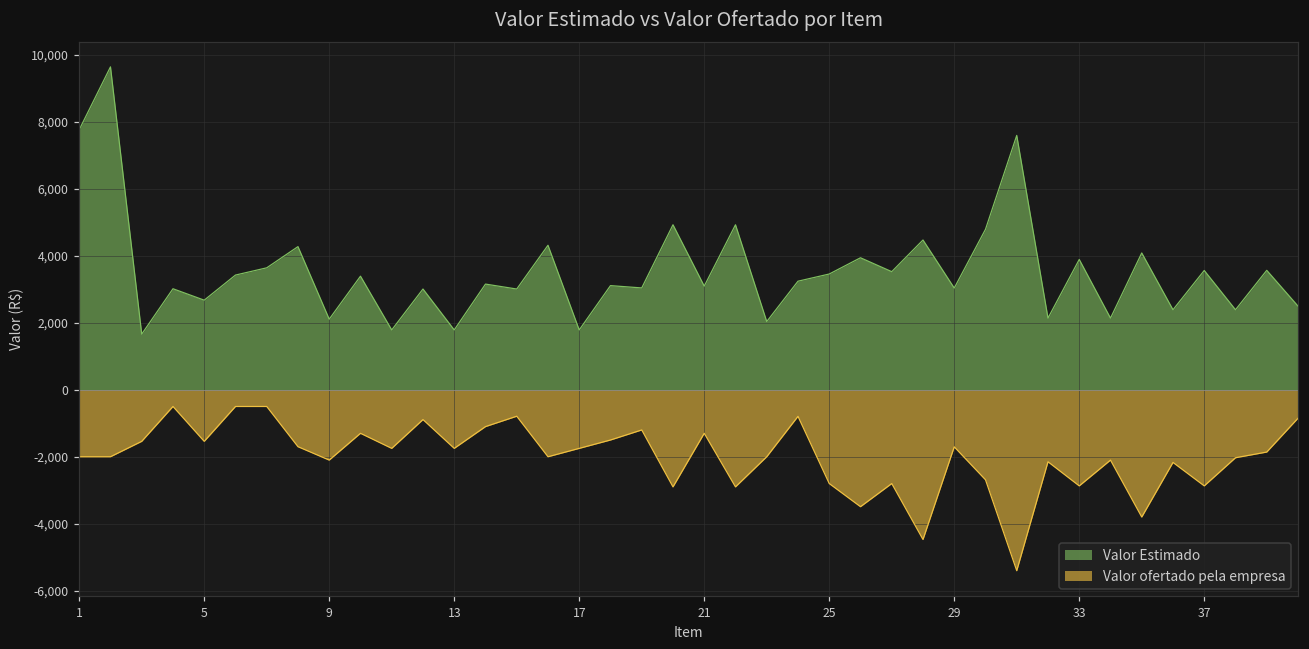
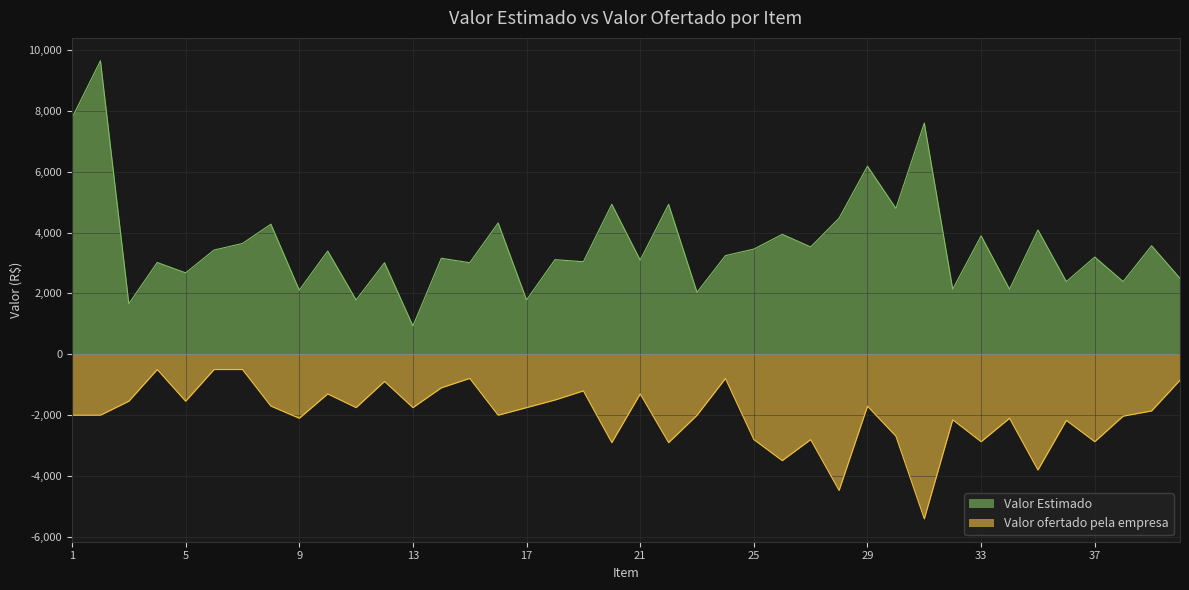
  {
    "Valor Estimado": {
      "1": "7,800",
      "5": "2,700",
      "9": "2,100",
-     "13": "1,800",
+     "13": "900",
      "17": "1,800",
      "21": "3,100",
      "25": "3,500",
-     "29": "3,000",
+     "29": "6,200",
      "33": "3,900",
-     "37": "3,600"
+     "37": "3,200"
    }
  }
